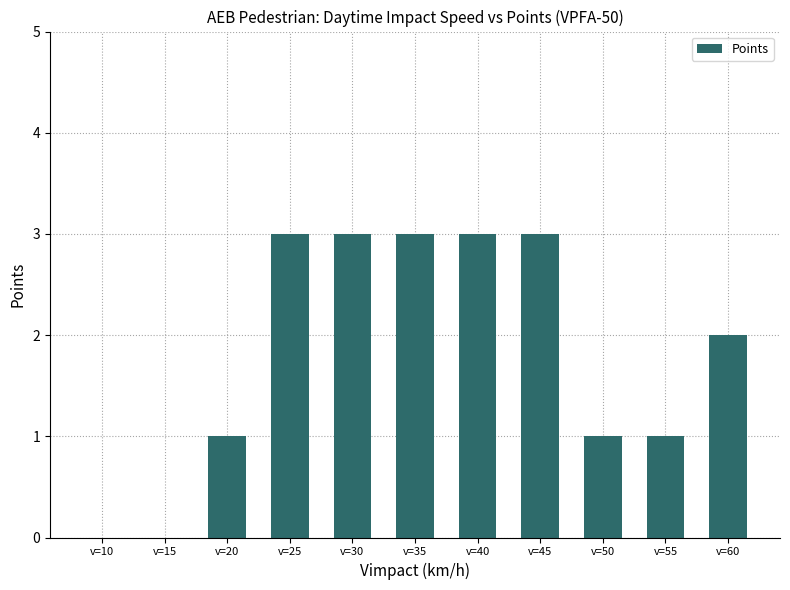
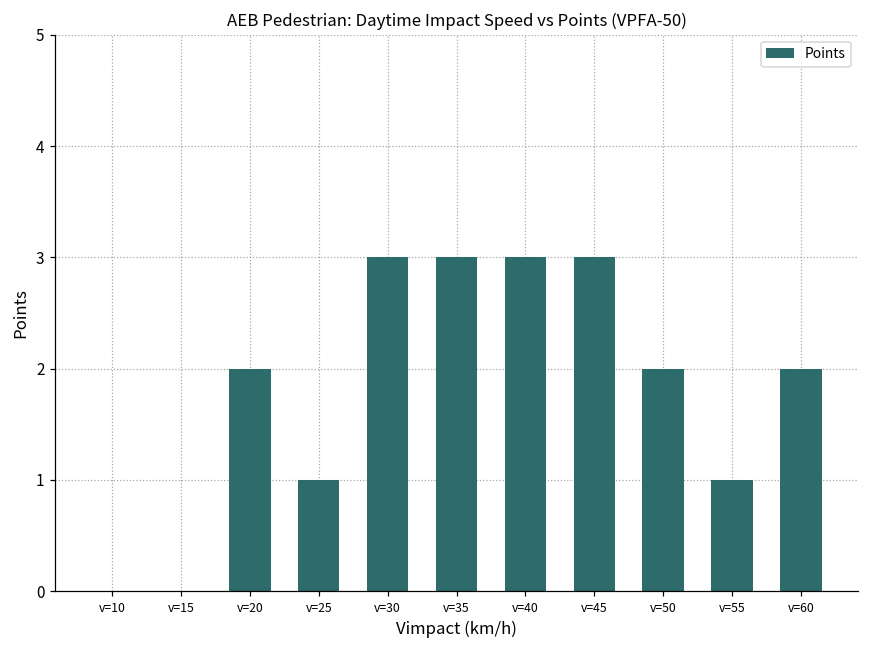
  {
    "v=10": 0,
    "v=15": 0,
-   "v=20": 1,
-   "v=25": 3,
+   "v=20": 2,
+   "v=25": 1,
    "v=30": 3,
    "v=35": 3,
    "v=40": 3,
    "v=45": 3,
-   "v=50": 1,
+   "v=50": 2,
    "v=55": 1,
    "v=60": 2
  }
